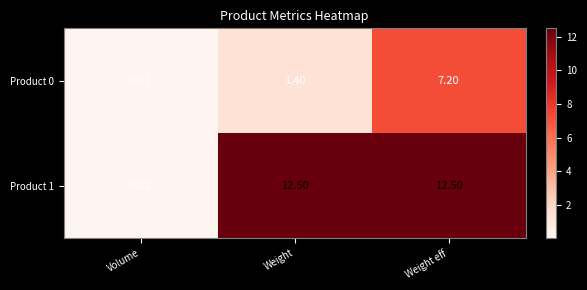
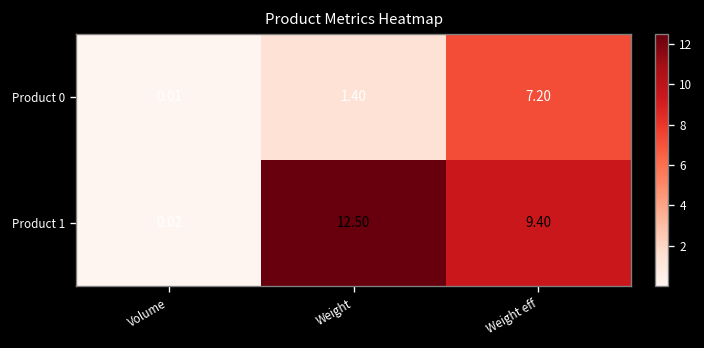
  {
    "Product 0": {
      "Weight eff": 7.20
    },
    "Product 1": {
      "Weight": 12.50,
-     "Weight eff": 12.50
+     "Weight eff": 9.40
    }
  }
